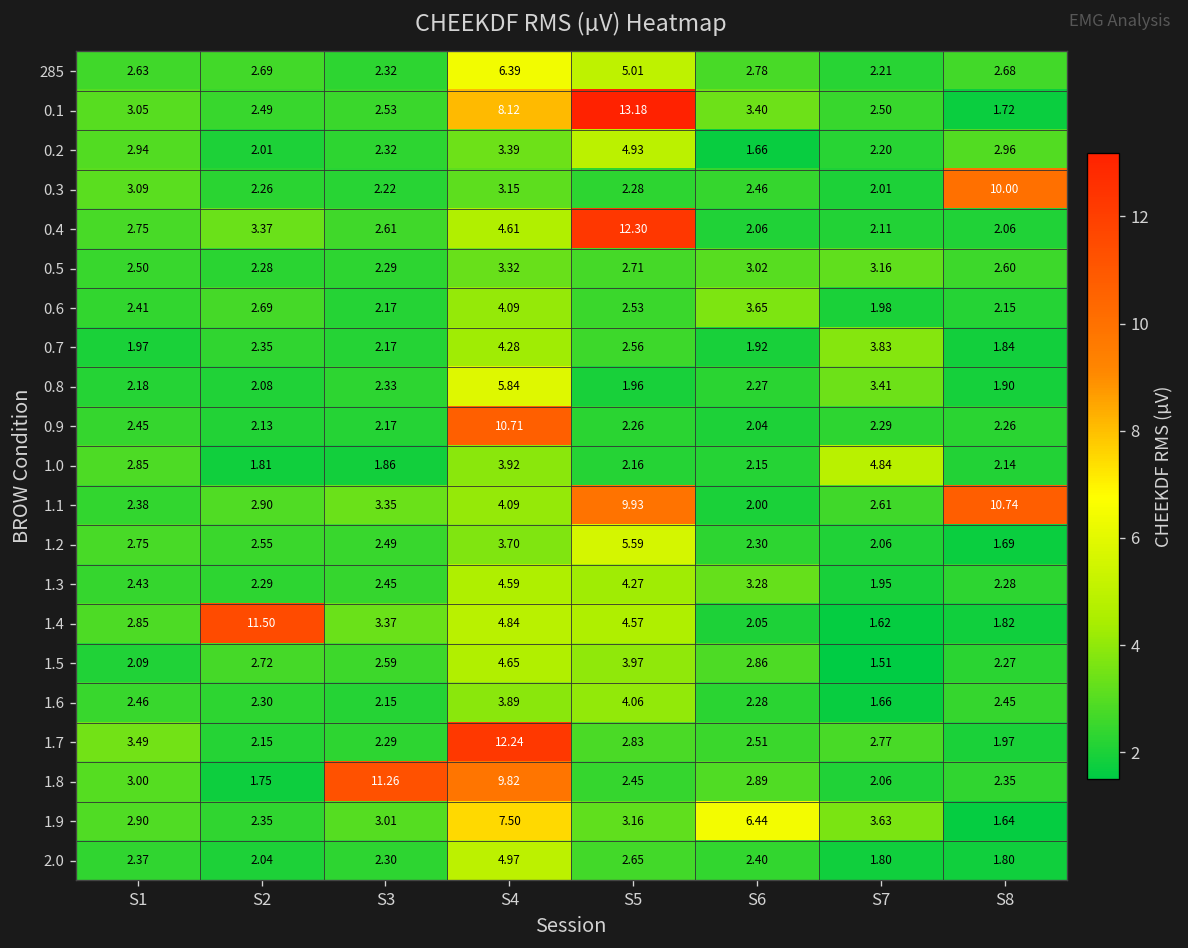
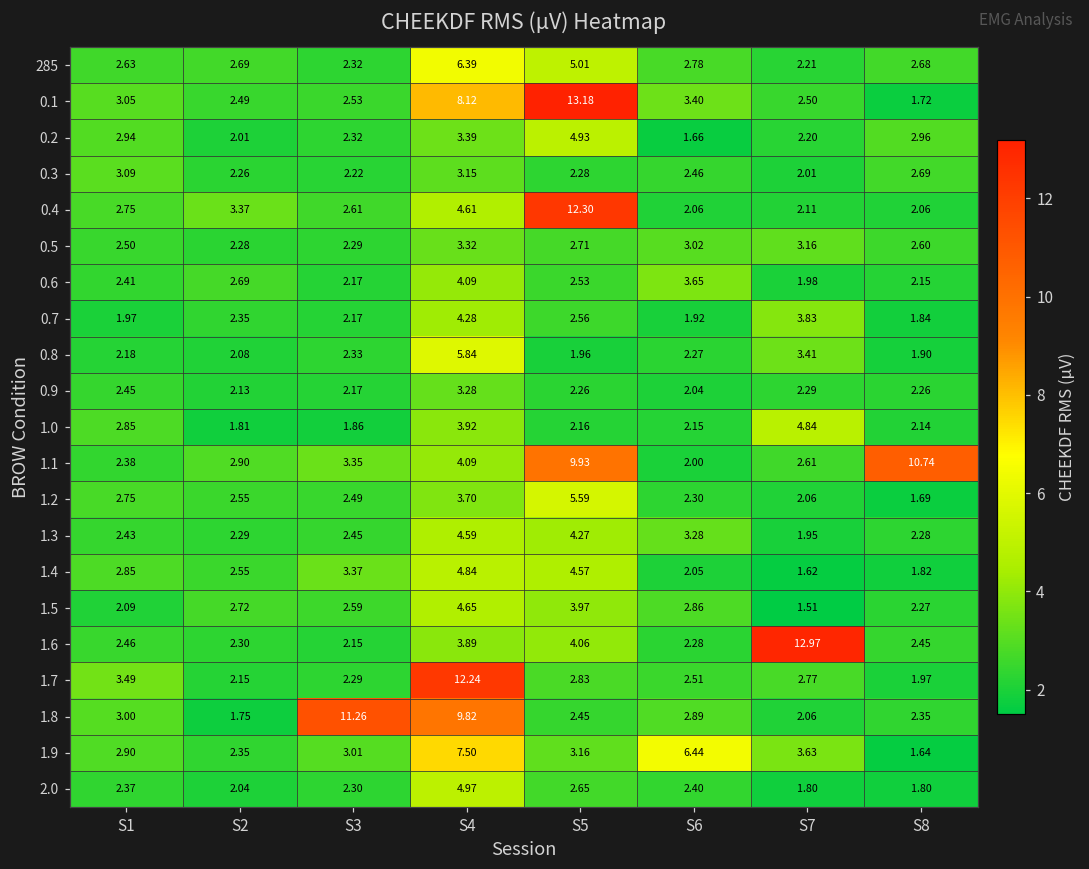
  {
    "285": {
      "S1": 2.63,
      "S2": 2.69,
      "S3": 2.32,
      "S4": 6.39,
      "S5": 5.01,
      "S6": 2.78,
      "S7": 2.21,
      "S8": 2.68
    },
    "0.1": {
      "S1": 3.05,
      "S2": 2.49,
      "S3": 2.53,
      "S4": 8.12,
      "S5": 13.18,
      "S6": 3.40,
      "S7": 2.50,
      "S8": 1.72
    },
    "0.2": {
      "S1": 2.94,
      "S2": 2.01,
      "S3": 2.32,
      "S4": 3.39,
      "S5": 4.93,
      "S6": 1.66,
      "S7": 2.20,
      "S8": 2.96
    },
    "0.3": {
      "S1": 3.09,
      "S2": 2.26,
      "S3": 2.22,
      "S4": 3.15,
      "S5": 2.28,
      "S6": 2.46,
      "S7": 2.01,
-     "S8": 10.00
+     "S8": 2.69
    },
    "0.4": {
      "S1": 2.75,
      "S2": 3.37,
      "S3": 2.61,
      "S4": 4.61,
      "S5": 12.30,
      "S6": 2.06,
      "S7": 2.11,
      "S8": 2.06
    },
    "0.5": {
      "S1": 2.50,
      "S2": 2.28,
      "S3": 2.29,
      "S4": 3.32,
      "S5": 2.71,
      "S6": 3.02,
      "S7": 3.16,
      "S8": 2.60
    },
    "0.6": {
      "S1": 2.41,
      "S2": 2.69,
      "S3": 2.17,
      "S4": 4.09,
      "S5": 2.53,
      "S6": 3.65,
      "S7": 1.98,
      "S8": 2.15
    },
    "0.7": {
      "S1": 1.97,
      "S2": 2.35,
      "S3": 2.17,
      "S4": 4.28,
      "S5": 2.56,
      "S6": 1.92,
      "S7": 3.83,
      "S8": 1.84
    },
    "0.8": {
      "S1": 2.18,
      "S2": 2.08,
      "S3": 2.33,
      "S4": 5.84,
      "S5": 1.96,
      "S6": 2.27,
      "S7": 3.41,
      "S8": 1.90
    },
    "0.9": {
      "S1": 2.45,
      "S2": 2.13,
      "S3": 2.17,
-     "S4": 10.71,
+     "S4": 3.28,
      "S5": 2.26,
      "S6": 2.04,
      "S7": 2.29,
      "S8": 2.26
    },
    "1.0": {
      "S1": 2.85,
      "S2": 1.81,
      "S3": 1.86,
      "S4": 3.92,
      "S5": 2.16,
      "S6": 2.15,
      "S7": 4.84,
      "S8": 2.14
    },
    "1.1": {
      "S1": 2.38,
      "S2": 2.90,
      "S3": 3.35,
      "S4": 4.09,
      "S5": 9.93,
      "S6": 2.00,
      "S7": 2.61,
      "S8": 10.74
    },
    "1.2": {
      "S1": 2.75,
      "S2": 2.55,
      "S3": 2.49,
      "S4": 3.70,
      "S5": 5.59,
      "S6": 2.30,
      "S7": 2.06,
      "S8": 1.69
    },
    "1.3": {
      "S1": 2.43,
      "S2": 2.29,
      "S3": 2.45,
      "S4": 4.59,
      "S5": 4.27,
      "S6": 3.28,
      "S7": 1.95,
      "S8": 2.28
    },
    "1.4": {
      "S1": 2.85,
-     "S2": 11.50,
+     "S2": 2.55,
      "S3": 3.37,
      "S4": 4.84,
      "S5": 4.57,
      "S6": 2.05,
      "S7": 1.62,
      "S8": 1.82
    },
    "1.5": {
      "S1": 2.09,
      "S2": 2.72,
      "S3": 2.59,
      "S4": 4.65,
      "S5": 3.97,
      "S6": 2.86,
      "S7": 1.51,
      "S8": 2.27
    },
    "1.6": {
      "S1": 2.46,
      "S2": 2.30,
      "S3": 2.15,
      "S4": 3.89,
      "S5": 4.06,
      "S6": 2.28,
-     "S7": 1.66,
+     "S7": 12.97,
      "S8": 2.45
    },
    "1.7": {
      "S1": 3.49,
      "S2": 2.15,
      "S3": 2.29,
      "S4": 12.24,
      "S5": 2.83,
      "S6": 2.51,
      "S7": 2.77,
      "S8": 1.97
    },
    "1.8": {
      "S1": 3.00,
      "S2": 1.75,
      "S3": 11.26,
      "S4": 9.82,
      "S5": 2.45,
      "S6": 2.89,
      "S7": 2.06,
      "S8": 2.35
    },
    "1.9": {
      "S1": 2.90,
      "S2": 2.35,
      "S3": 3.01,
      "S4": 7.50,
      "S5": 3.16,
      "S6": 6.44,
      "S7": 3.63,
      "S8": 1.64
    },
    "2.0": {
      "S1": 2.37,
      "S2": 2.04,
      "S3": 2.30,
      "S4": 4.97,
      "S5": 2.65,
      "S6": 2.40,
      "S7": 1.80,
      "S8": 1.80
    }
  }
